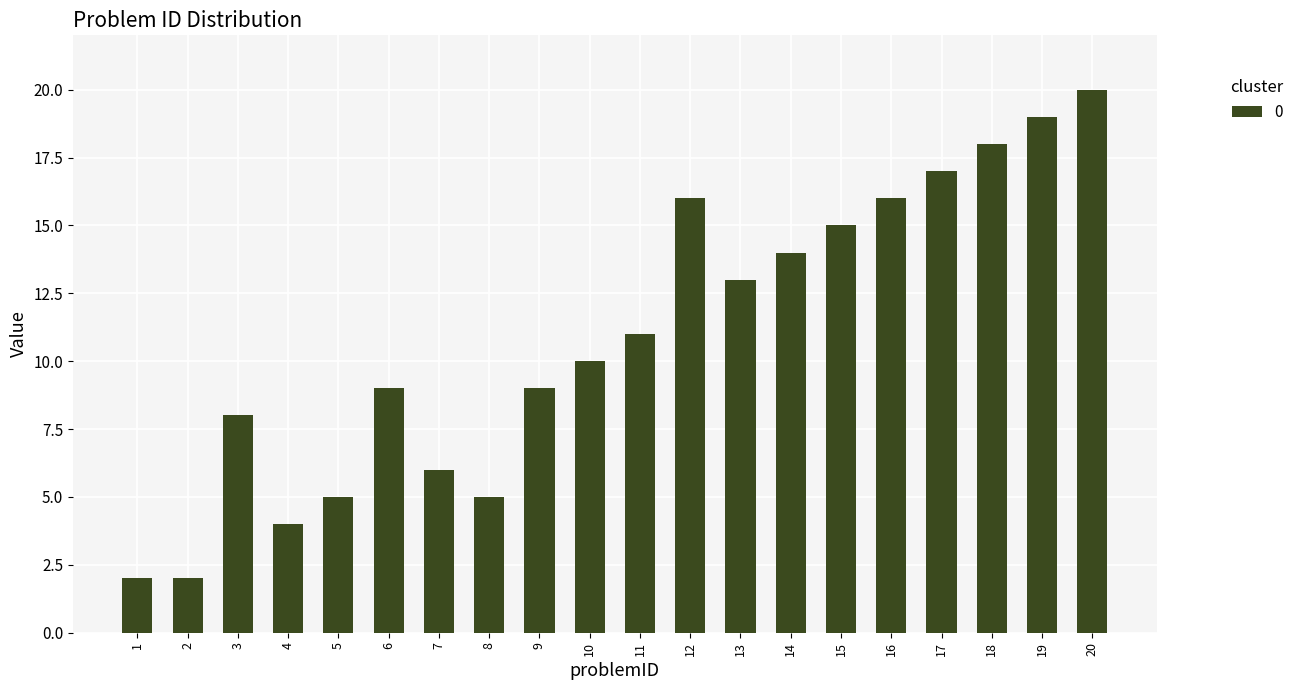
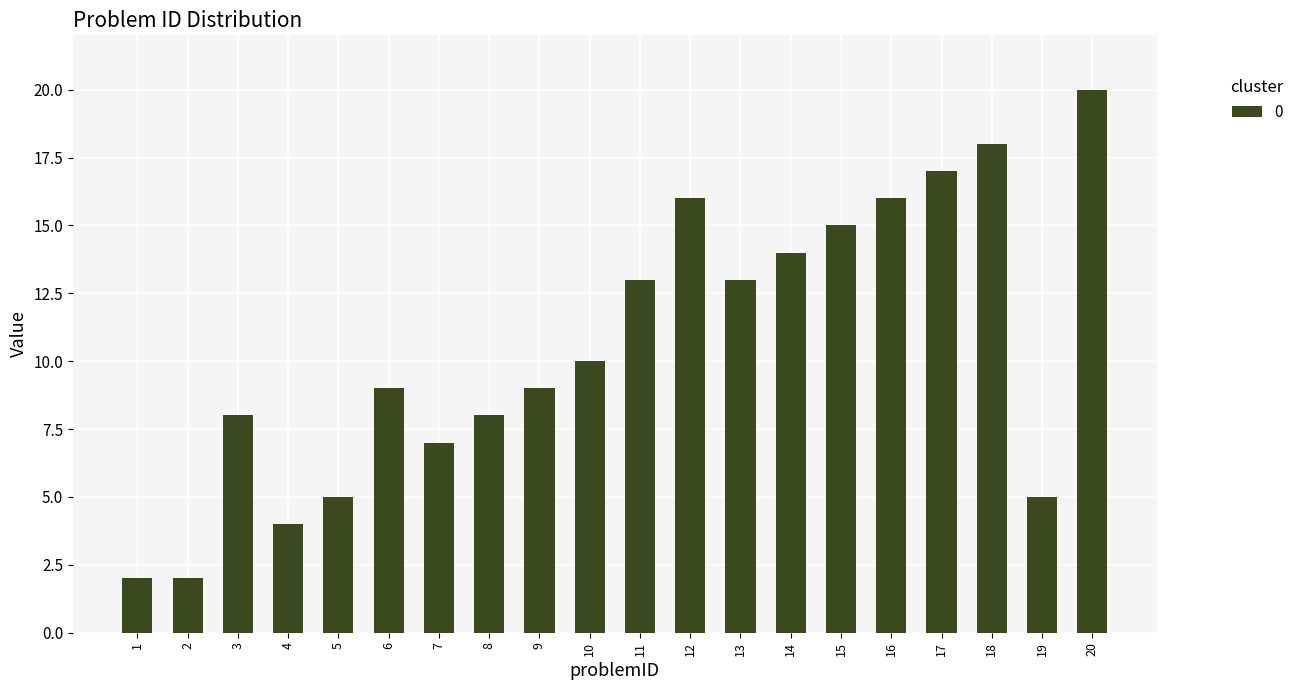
  {
    "1": 2,
    "2": 2,
    "3": 8,
    "4": 4,
    "5": 5,
    "6": 9,
-   "7": 6,
-   "8": 5,
+   "7": 7,
+   "8": 8,
    "9": 9,
    "10": 10,
-   "11": 11,
+   "11": 13,
    "12": 16,
    "13": 13,
    "14": 14,
    "15": 15,
    "16": 16,
    "17": 17,
    "18": 18,
-   "19": 19,
+   "19": 5,
    "20": 20
  }
